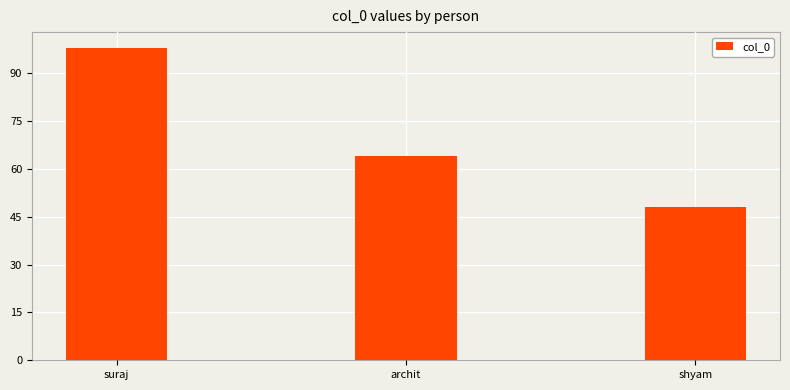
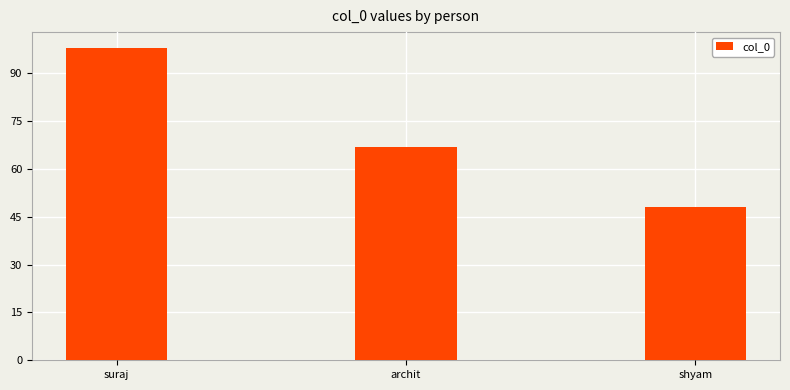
  {
    "suraj": 98,
-   "archit": 64,
+   "archit": 67,
    "shyam": 48
  }
